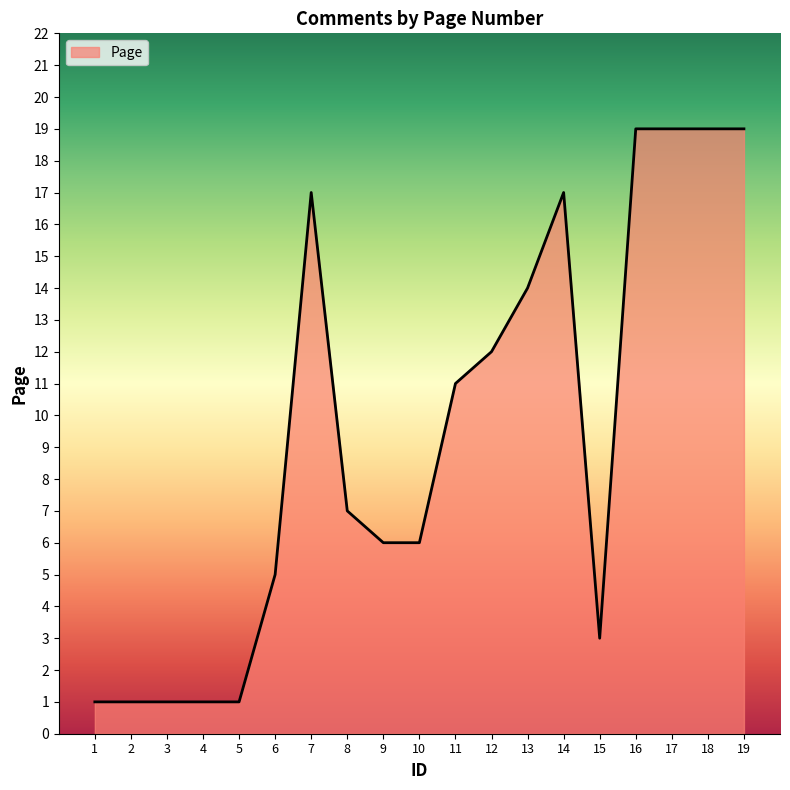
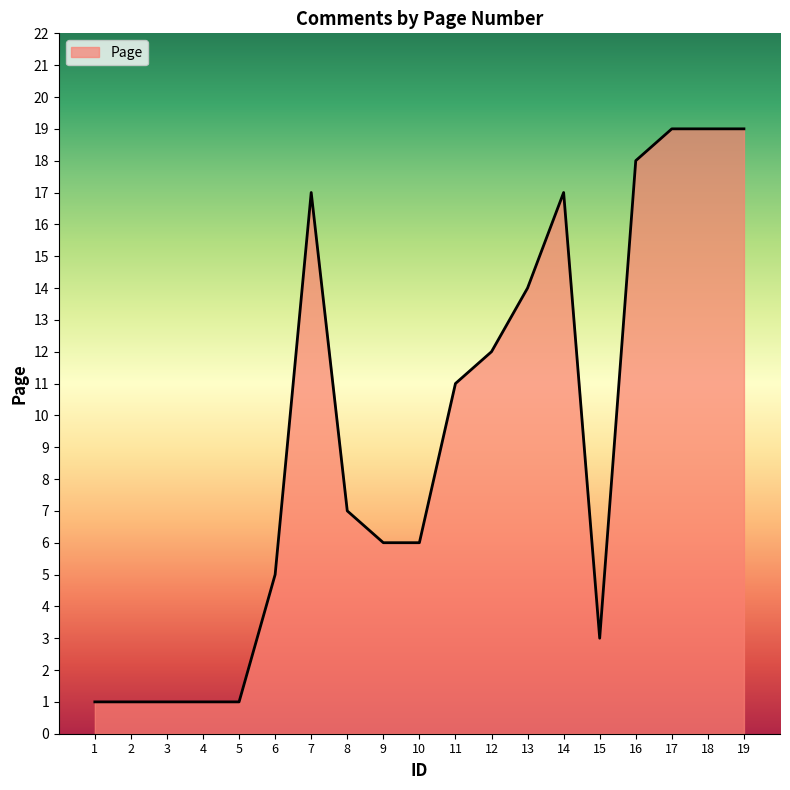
  {
    "1": 1,
    "2": 1,
    "3": 1,
    "4": 1,
    "5": 1,
    "6": 5,
    "7": 17,
    "8": 7,
    "9": 6,
    "10": 6,
    "11": 11,
    "12": 12,
    "13": 14,
    "14": 17,
    "15": 3,
-   "16": 19,
+   "16": 18,
    "17": 19,
    "18": 19,
    "19": 19
  }
